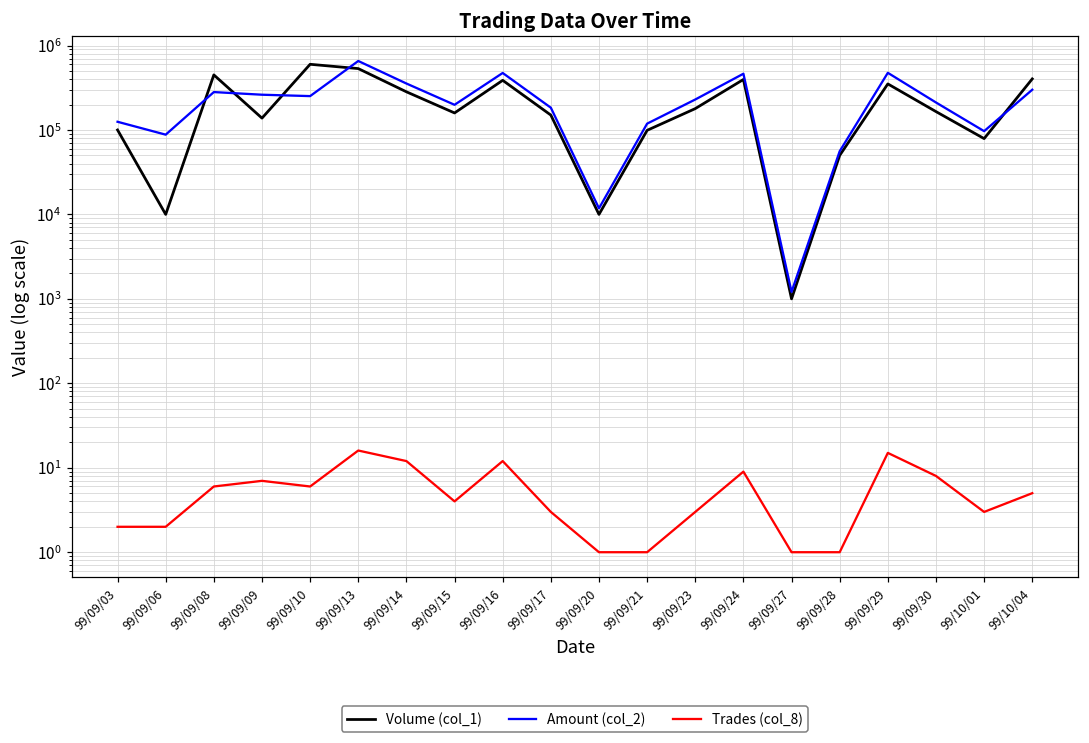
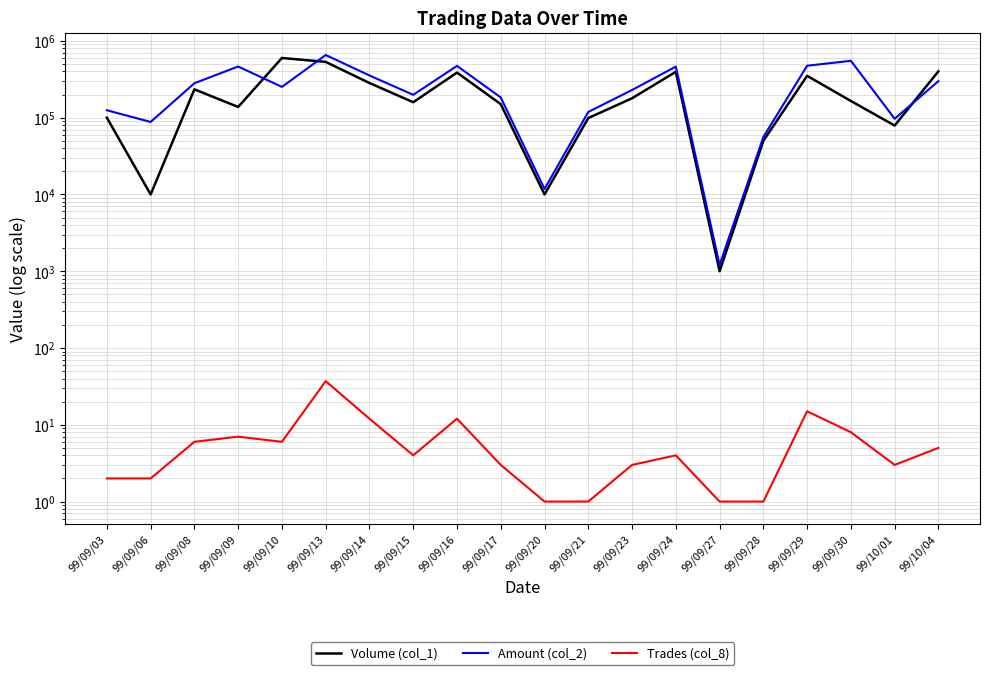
  {
    "Volume (col_1)": {
      "99/09/03": 100000,
      "99/09/06": 10000,
-     "99/09/08": 400000,
+     "99/09/08": 230000,
      "99/09/09": 140000,
      "99/09/10": 600000,
      "99/09/13": 500000,
      "99/09/14": 280000,
      "99/09/15": 160000,
      "99/09/16": 400000,
      "99/09/17": 150000,
      "99/09/20": 10000,
      "99/09/21": 100000,
      "99/09/23": 180000,
      "99/09/24": 400000,
      "99/09/27": 1000,
      "99/09/28": 50000,
      "99/09/29": 400000,
      "99/09/30": 170000,
      "99/10/01": 80000,
      "99/10/04": 400000
    },
    "Amount (col_2)": {
      "99/09/03": 130000,
      "99/09/06": 90000,
      "99/09/08": 280000,
-     "99/09/09": 260000,
+     "99/09/09": 500000,
      "99/09/10": 250000,
      "99/09/13": 700000,
      "99/09/14": 400000,
      "99/09/15": 200000,
      "99/09/16": 500000,
      "99/09/17": 180000,
      "99/09/20": 12000,
      "99/09/21": 120000,
      "99/09/23": 230000,
      "99/09/24": 500000,
      "99/09/27": 1200,
      "99/09/28": 60000,
      "99/09/29": 500000,
-     "99/09/30": 210000,
+     "99/09/30": 600000,
      "99/10/01": 100000,
      "99/10/04": 300000
    },
    "Trades (col_8)": {
      "99/09/03": 2,
      "99/09/06": 2,
      "99/09/08": 6,
      "99/09/09": 7,
      "99/09/10": 6,
-     "99/09/13": 16,
+     "99/09/13": 40,
      "99/09/14": 12,
      "99/09/15": 4,
      "99/09/16": 12,
      "99/09/17": 3,
      "99/09/20": 1,
      "99/09/21": 1,
      "99/09/23": 3,
-     "99/09/24": 9,
+     "99/09/24": 4,
      "99/09/27": 1,
      "99/09/28": 1,
      "99/09/29": 15,
      "99/09/30": 8,
      "99/10/01": 3,
      "99/10/04": 5
    }
  }
